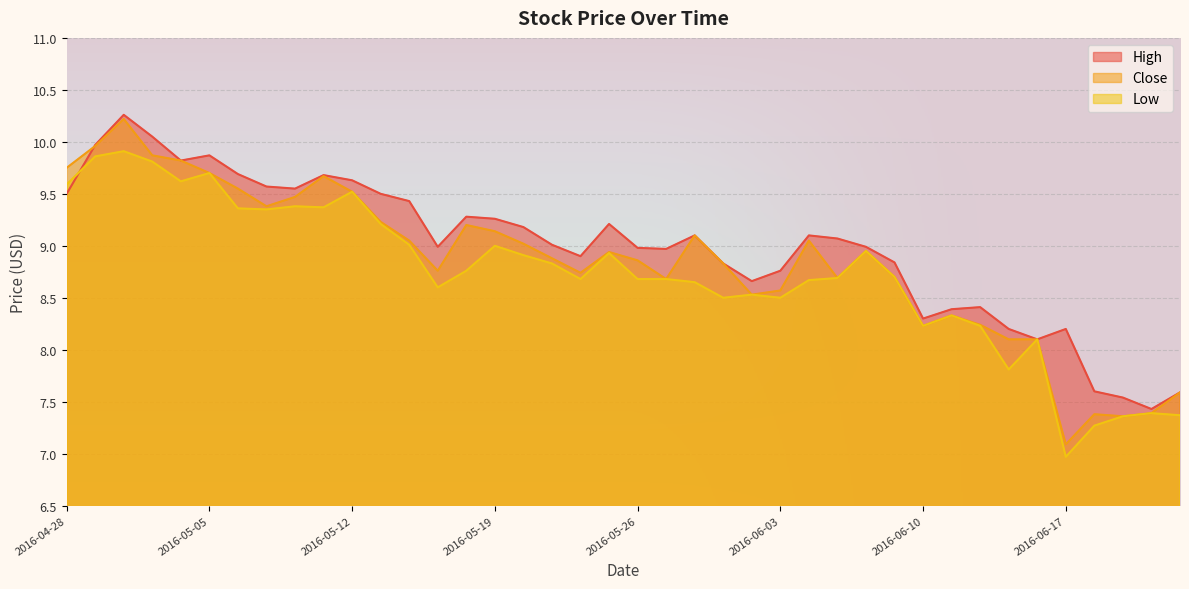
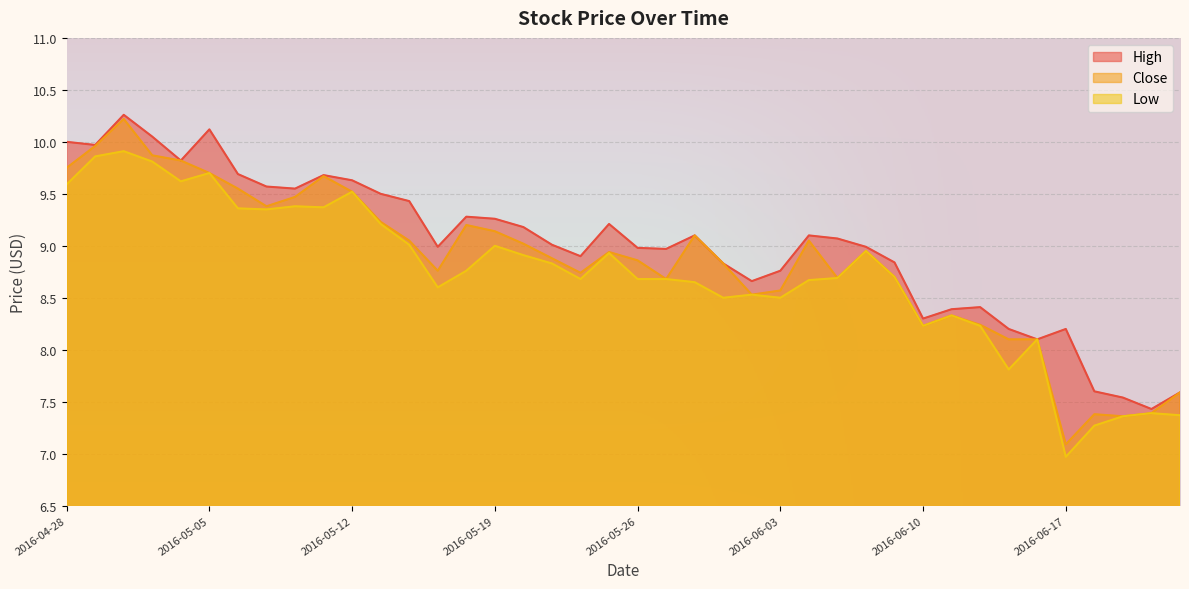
  {
    "High": {
-     "2016-04-28": 9.5,
-     "2016-05-05": 9.87,
+     "2016-04-28": 10.0,
+     "2016-05-05": 10.12,
      "2016-05-12": 9.63,
      "2016-05-19": 9.26,
      "2016-05-26": 8.98,
      "2016-06-03": 8.76,
      "2016-06-10": 8.30,
      "2016-06-17": 8.20
    }
  }
